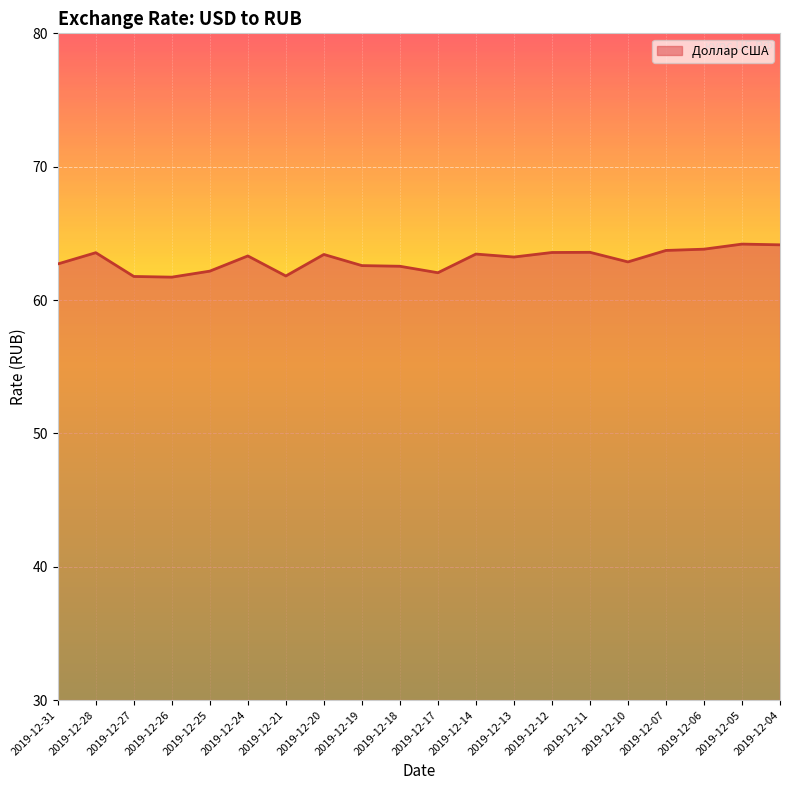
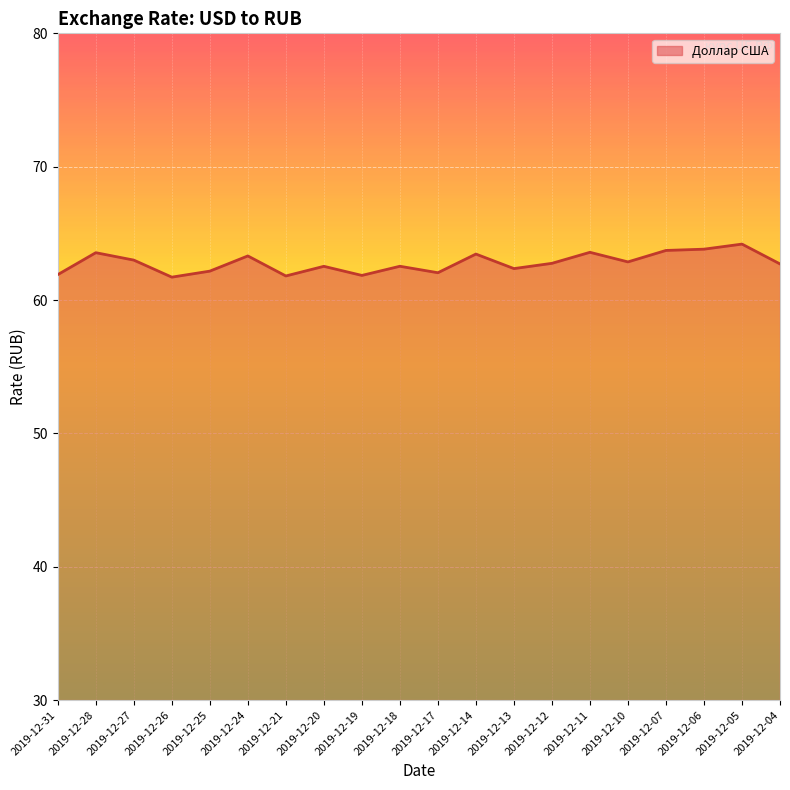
  {
-   "2019-12-31": 62.7,
+   "2019-12-31": 61.9,
    "2019-12-28": 63.6,
-   "2019-12-27": 61.8,
+   "2019-12-27": 63.0,
    "2019-12-26": 61.7,
    "2019-12-25": 62.2,
    "2019-12-24": 63.3,
    "2019-12-21": 61.8,
-   "2019-12-20": 63.4,
-   "2019-12-19": 62.6,
+   "2019-12-20": 62.5,
+   "2019-12-19": 61.8,
    "2019-12-18": 62.5,
    "2019-12-17": 62.0,
    "2019-12-14": 63.4,
-   "2019-12-13": 63.2,
-   "2019-12-12": 63.6,
+   "2019-12-13": 62.4,
+   "2019-12-12": 62.8,
    "2019-12-11": 63.6,
    "2019-12-10": 62.9,
    "2019-12-07": 63.7,
    "2019-12-06": 63.8,
    "2019-12-05": 64.2,
-   "2019-12-04": 64.1
+   "2019-12-04": 62.7
  }
